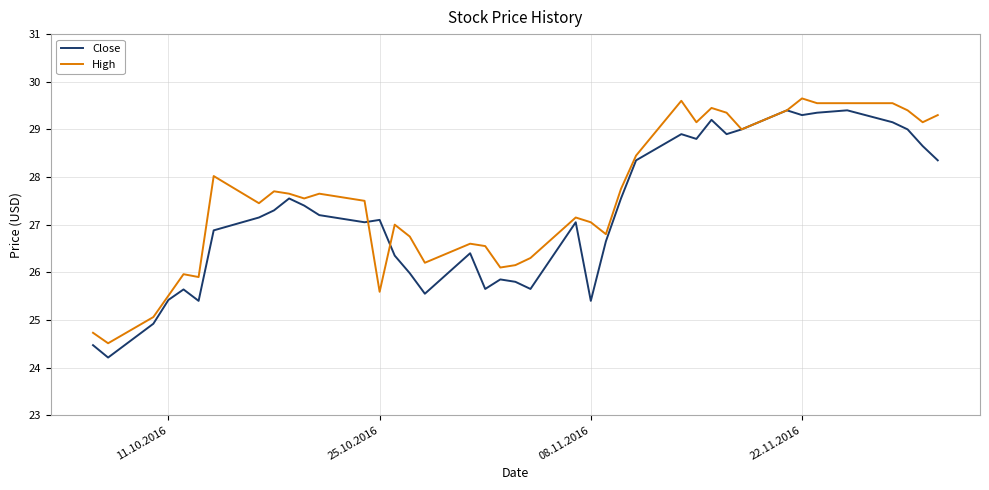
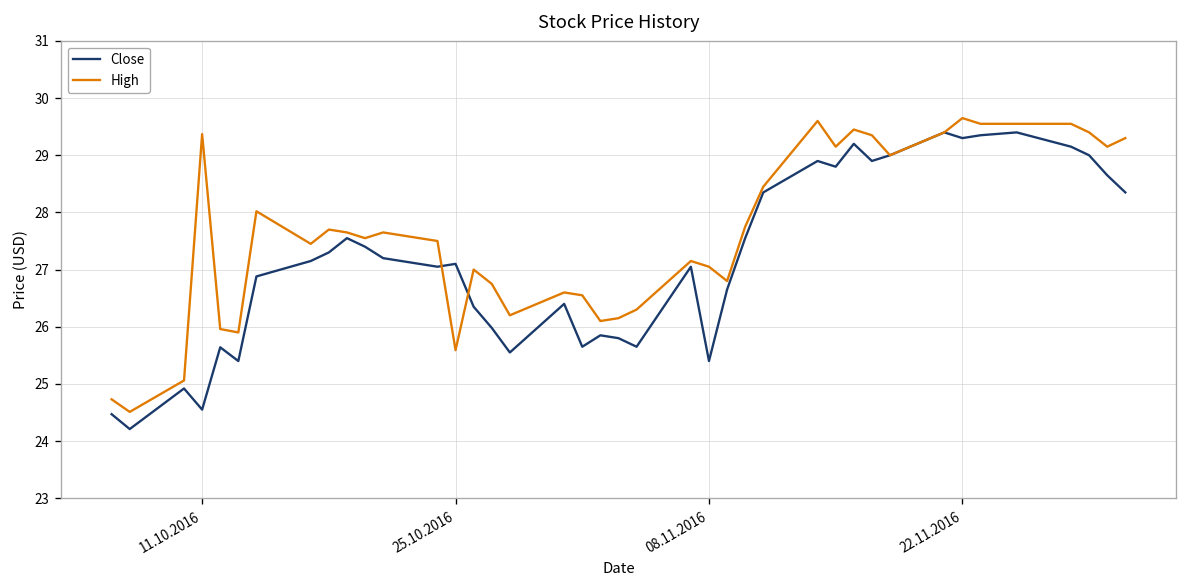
  {
    "Close": {
-     "11.10.2016": 25.4,
+     "11.10.2016": 24.6,
      "25.10.2016": 27.1,
      "08.11.2016": 25.4,
      "22.11.2016": 29.3
    },
    "High": {
-     "11.10.2016": 25.5,
+     "11.10.2016": 29.4,
      "25.10.2016": 25.6,
      "08.11.2016": 27.0,
      "22.11.2016": 29.7
    }
  }
